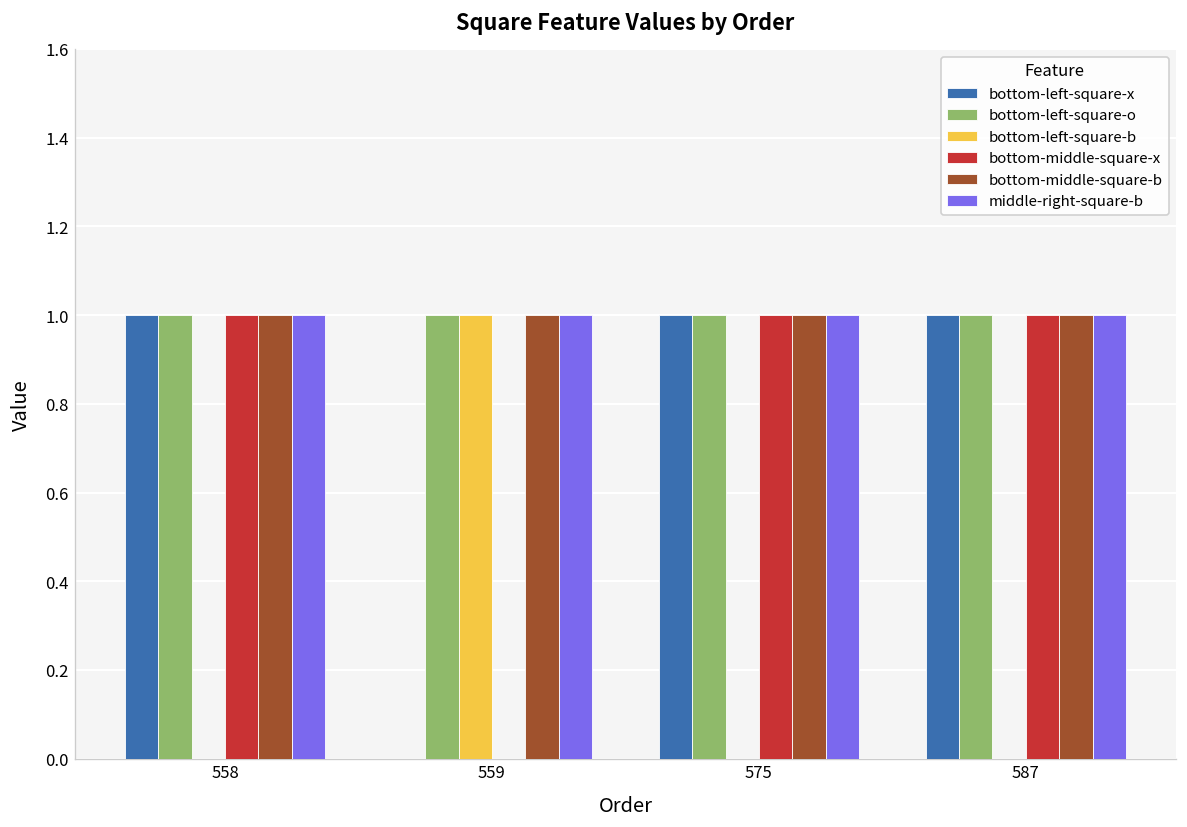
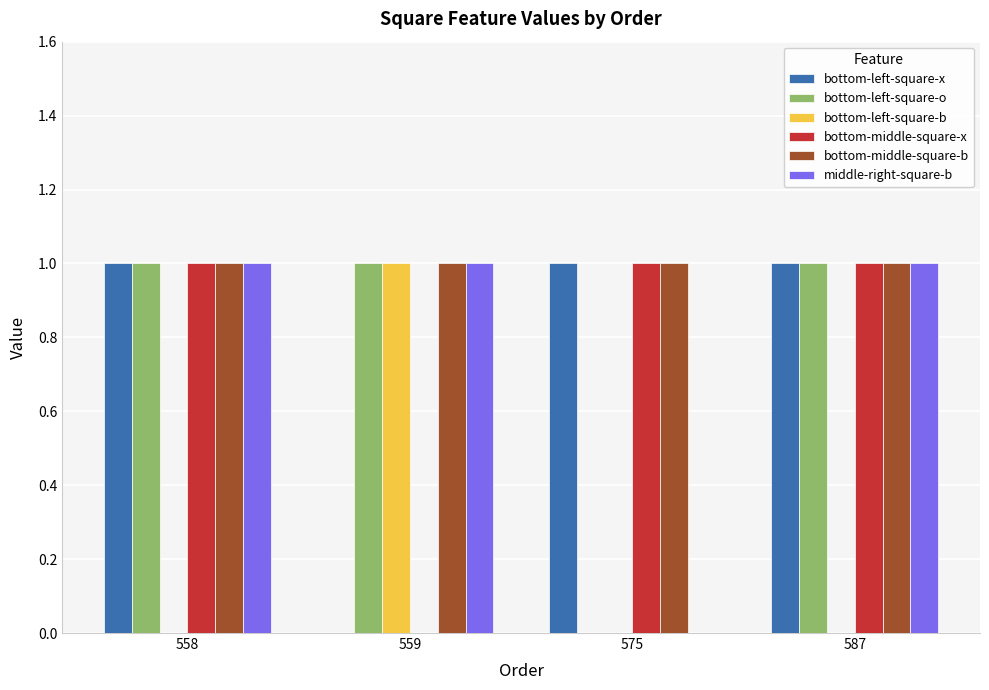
  {
    "bottom-left-square-x": {
      "558": 1,
      "559": 0,
      "575": 1,
      "587": 1
    },
    "bottom-left-square-o": {
      "558": 1,
      "559": 1,
-     "575": 1,
+     "575": 0,
      "587": 1
    },
    "bottom-left-square-b": {
      "558": 0,
      "559": 1,
      "575": 0,
      "587": 0
    },
    "middle-right-square-b": {
      "558": 1,
      "559": 1,
-     "575": 1,
+     "575": 0,
      "587": 1
    }
  }
